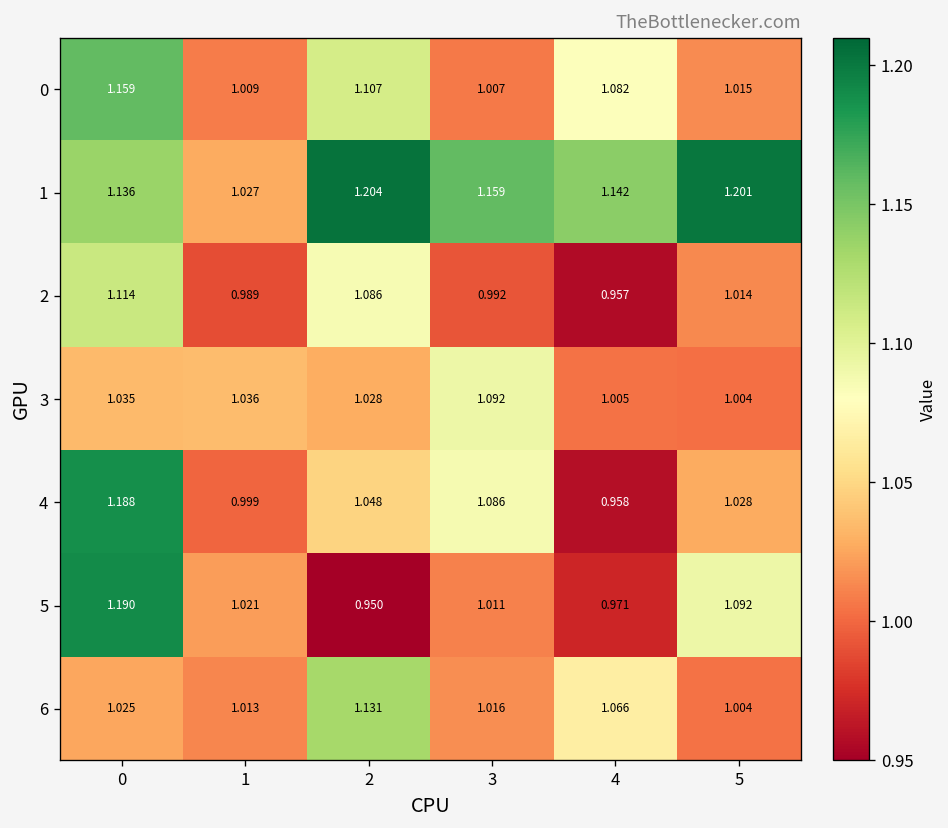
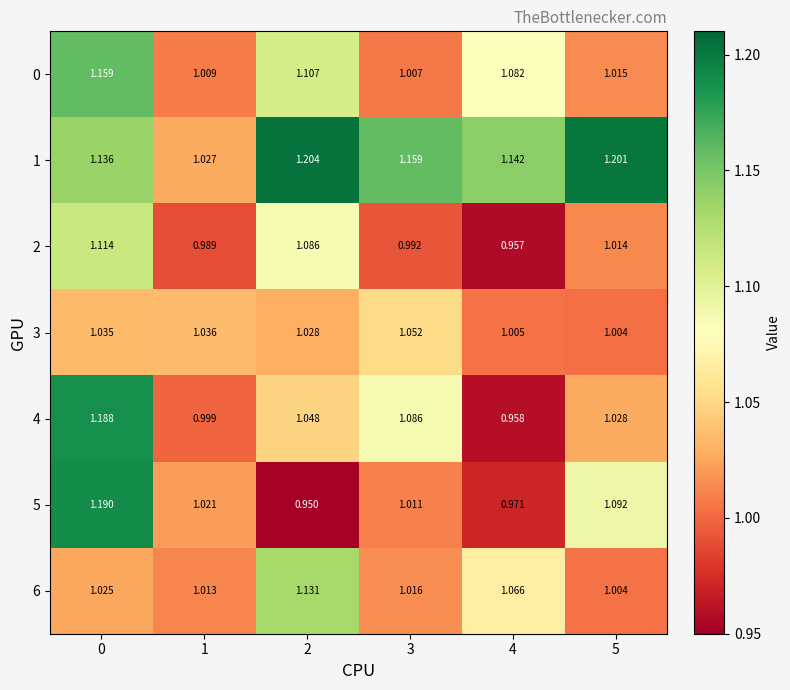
  {
    "0": {
      "0": 1.159,
      "1": 1.009,
      "2": 1.107,
      "3": 1.007,
      "4": 1.082,
      "5": 1.015
    },
    "1": {
      "0": 1.136,
      "1": 1.027,
      "2": 1.204,
      "3": 1.159,
      "4": 1.142,
      "5": 1.201
    },
    "2": {
      "0": 1.114,
      "1": 0.989,
      "2": 1.086,
      "3": 0.992,
      "4": 0.957,
      "5": 1.014
    },
    "3": {
      "0": 1.035,
      "1": 1.036,
      "2": 1.028,
-     "3": 1.092,
+     "3": 1.052,
      "4": 1.005,
      "5": 1.004
    },
    "4": {
      "0": 1.188,
      "1": 0.999,
      "2": 1.048,
      "3": 1.086,
      "4": 0.958,
      "5": 1.028
    },
    "5": {
      "0": 1.190,
      "1": 1.021,
      "2": 0.950,
      "3": 1.011,
      "4": 0.971,
      "5": 1.092
    },
    "6": {
      "0": 1.025,
      "1": 1.013,
      "2": 1.131,
      "3": 1.016,
      "4": 1.066,
      "5": 1.004
    }
  }
